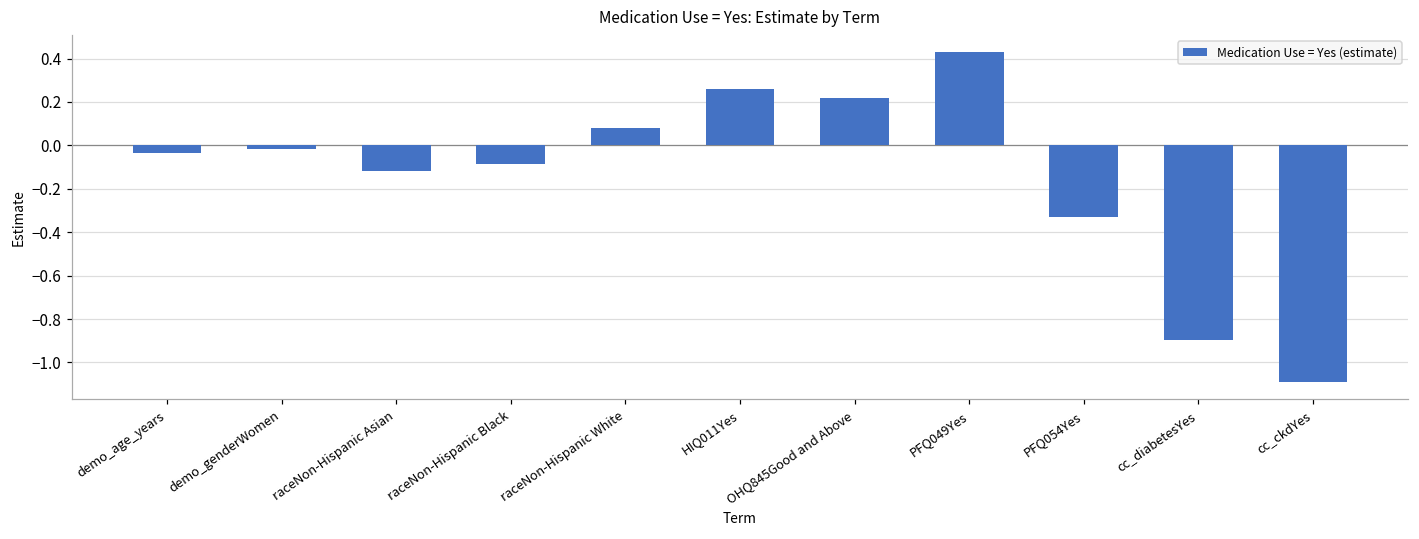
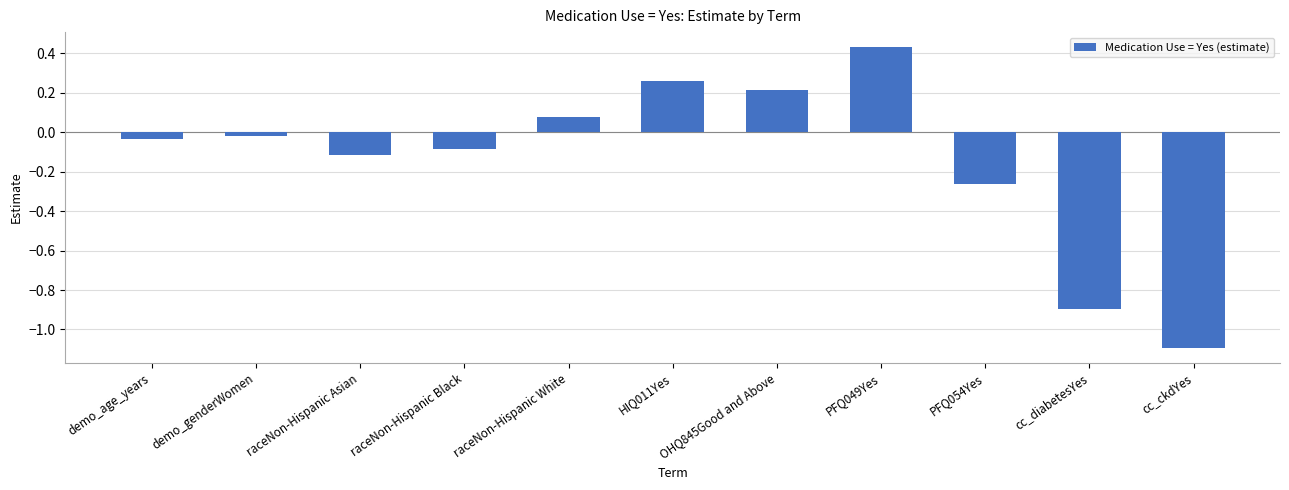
  {
    "demo_age_years": -0.04,
    "demo_genderWomen": -0.02,
    "raceNon-Hispanic Asian": -0.12,
    "raceNon-Hispanic Black": -0.08,
    "raceNon-Hispanic White": 0.08,
    "HIQ011Yes": 0.26,
    "OHQ845Good and Above": 0.22,
    "PFQ049Yes": 0.43,
-   "PFQ054Yes": -0.33,
+   "PFQ054Yes": -0.26,
    "cc_diabetesYes": -0.90,
    "cc_ckdYes": -1.09
  }
